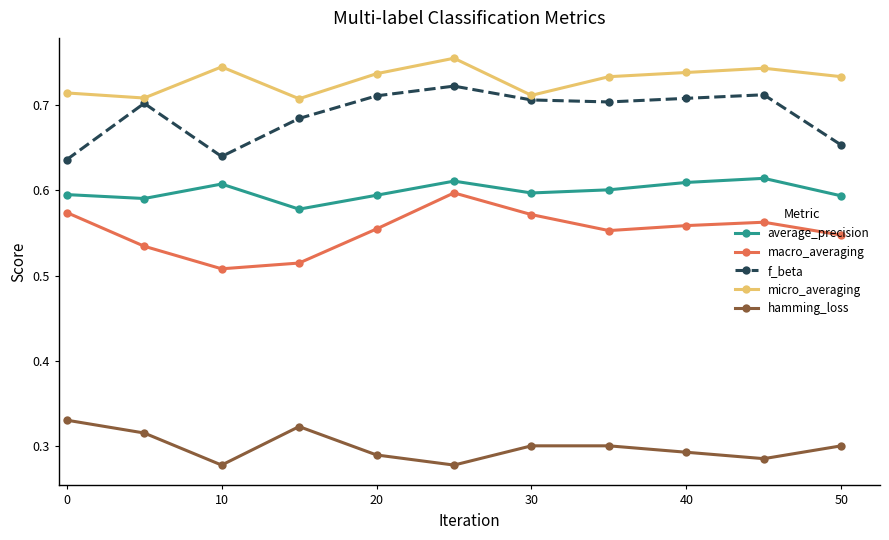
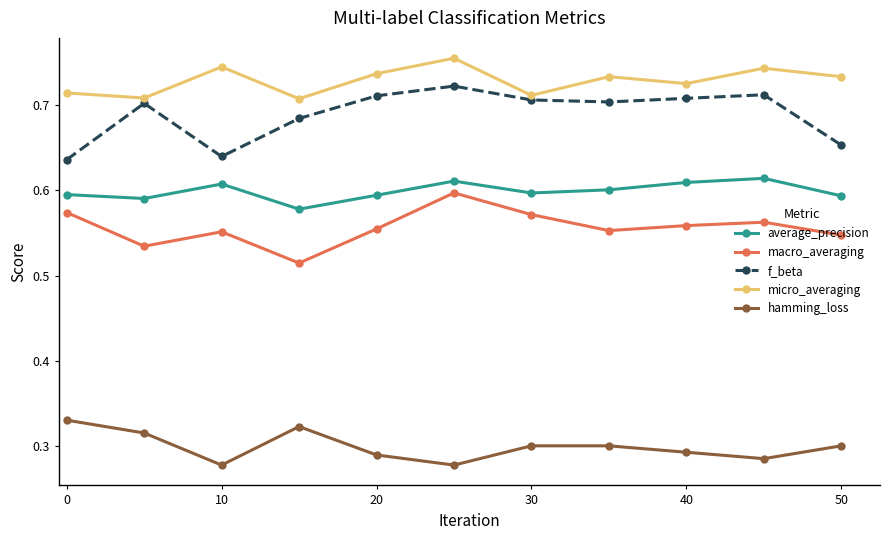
  {
    "average_precision": {
      "0": 0.60,
      "10": 0.61,
      "20": 0.59,
      "30": 0.60,
      "40": 0.61,
      "50": 0.59
    },
    "macro_averaging": {
      "0": 0.57,
-     "10": 0.51,
+     "10": 0.55,
      "20": 0.55,
      "30": 0.57,
      "40": 0.56,
      "50": 0.55
    },
    "f_beta": {
      "0": 0.64,
      "10": 0.64,
      "20": 0.71,
      "30": 0.71,
      "40": 0.71,
      "50": 0.65
    },
    "micro_averaging": {
      "0": 0.71,
      "10": 0.74,
      "20": 0.74,
      "30": 0.71,
-     "40": 0.74,
+     "40": 0.73,
      "50": 0.73
    },
    "hamming_loss": {
      "0": 0.33,
      "10": 0.28,
      "20": 0.29,
      "30": 0.30,
      "40": 0.29,
      "50": 0.30
    }
  }
